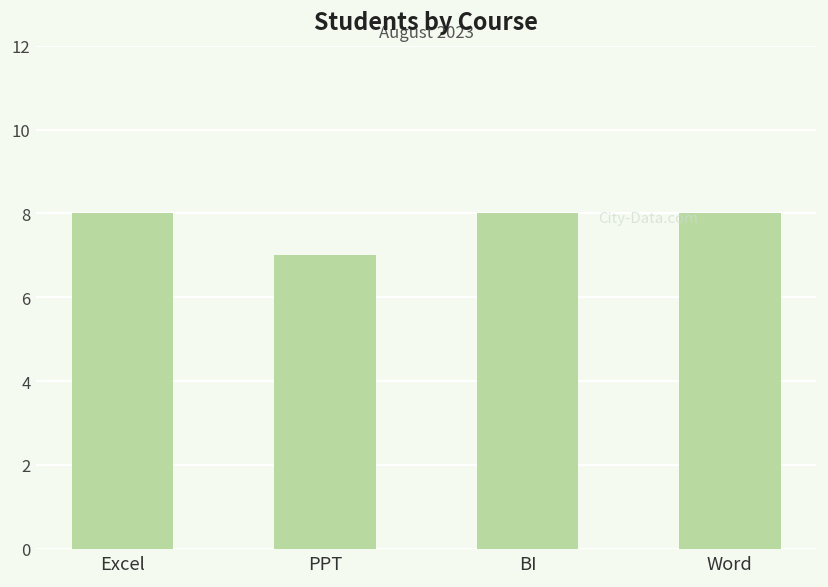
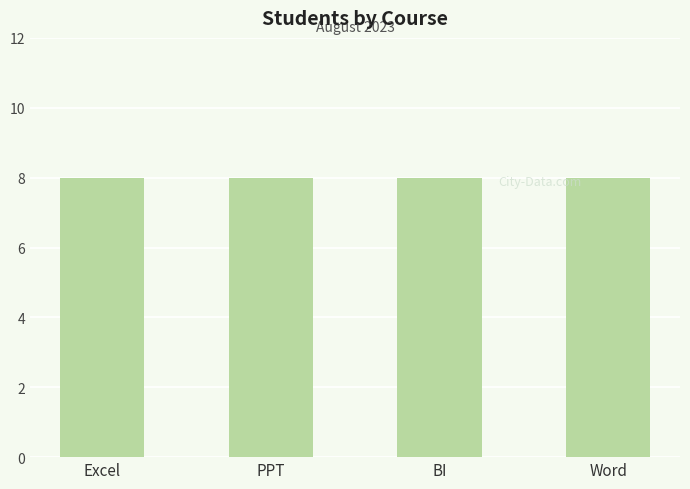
  {
    "Excel": 8,
-   "PPT": 7,
+   "PPT": 8,
    "BI": 8,
    "Word": 8
  }
